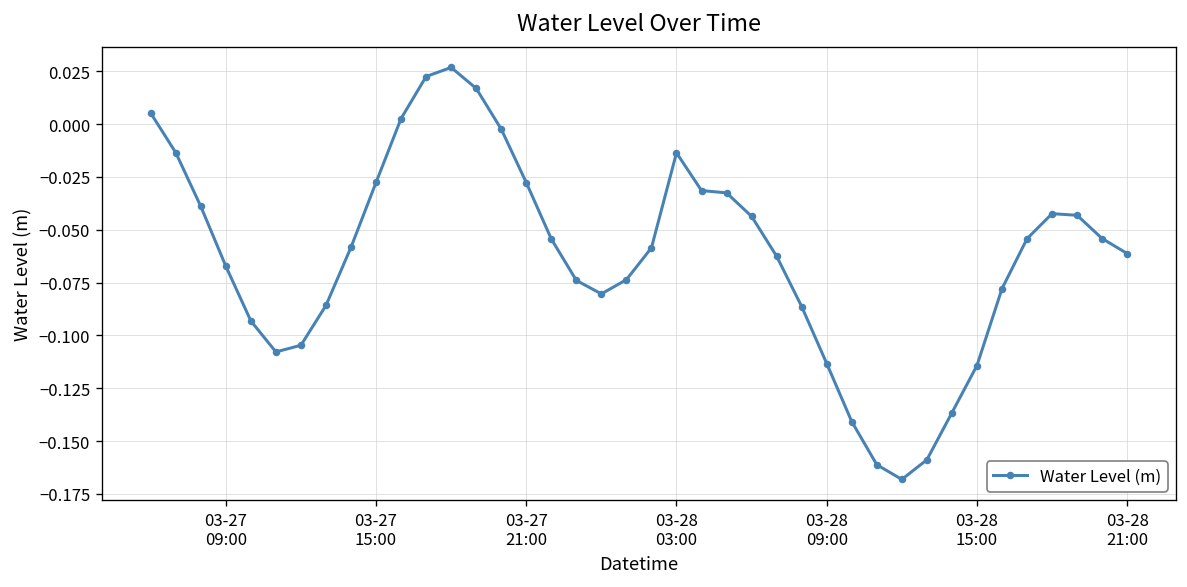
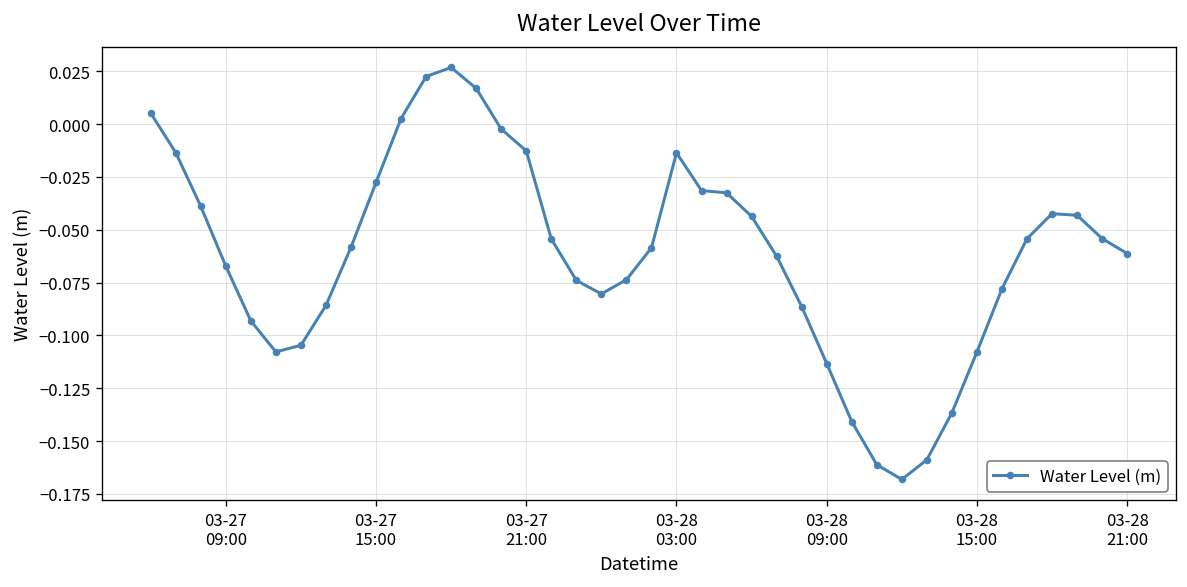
  {
    "03-27 09:00": -0.067,
    "03-27 15:00": -0.028,
-   "03-27 21:00": -0.028,
+   "03-27 21:00": -0.013,
    "03-28 03:00": -0.014,
    "03-28 09:00": -0.113,
-   "03-28 15:00": -0.114,
+   "03-28 15:00": -0.108,
    "03-28 21:00": -0.061
  }
